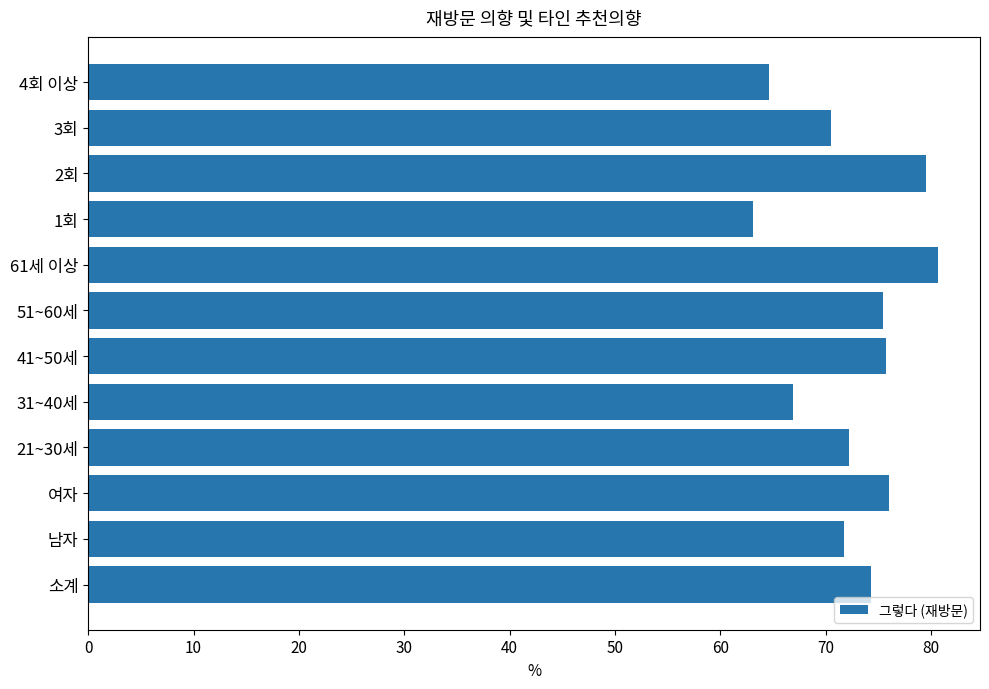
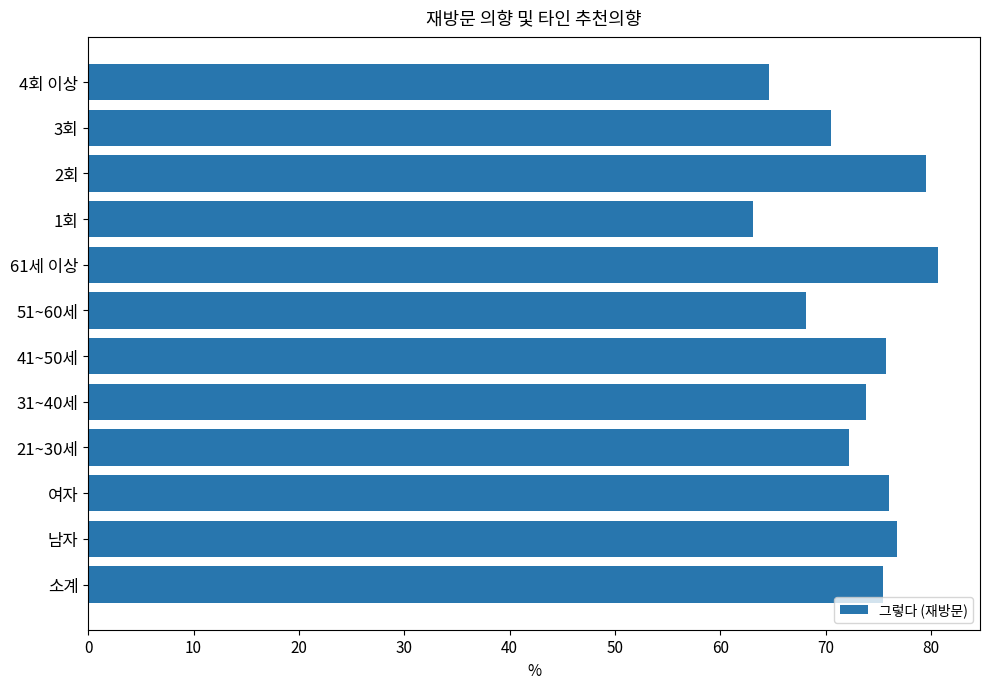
  {
    "4회 이상": 64.6,
    "3회": 70.5,
    "2회": 79.5,
    "1회": 63.1,
    "61세 이상": 80.6,
-   "51~60세": 75.4,
+   "51~60세": 68.1,
    "41~50세": 75.7,
-   "31~40세": 66.9,
+   "31~40세": 73.8,
    "21~30세": 72.2,
    "여자": 76.0,
-   "남자": 71.7,
-   "소계": 74.3
+   "남자": 76.8,
+   "소계": 75.4
  }
